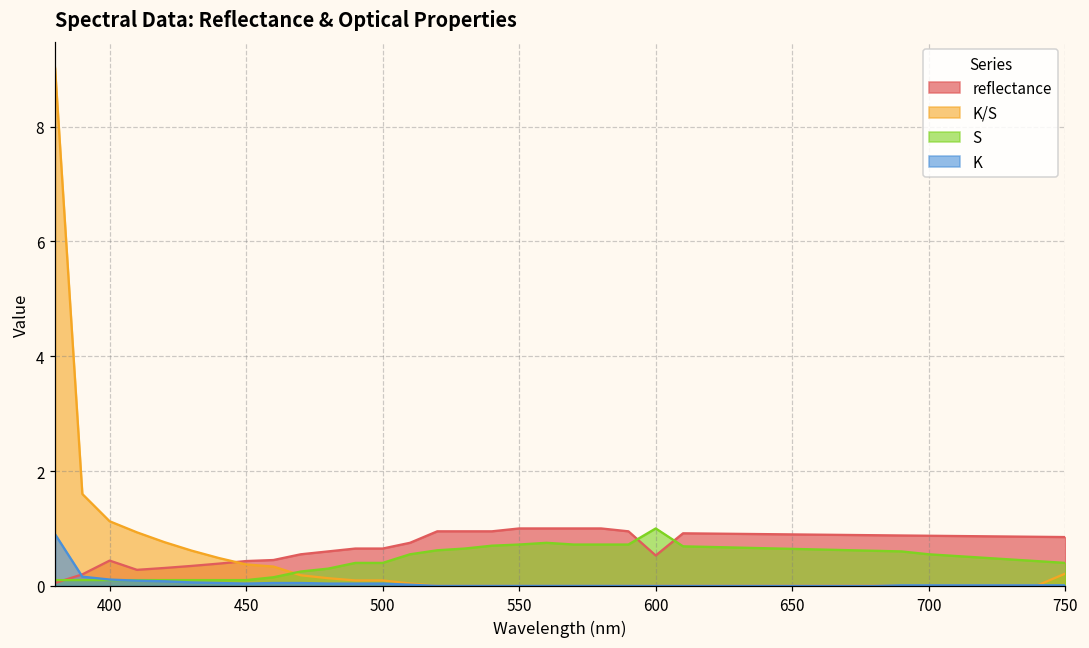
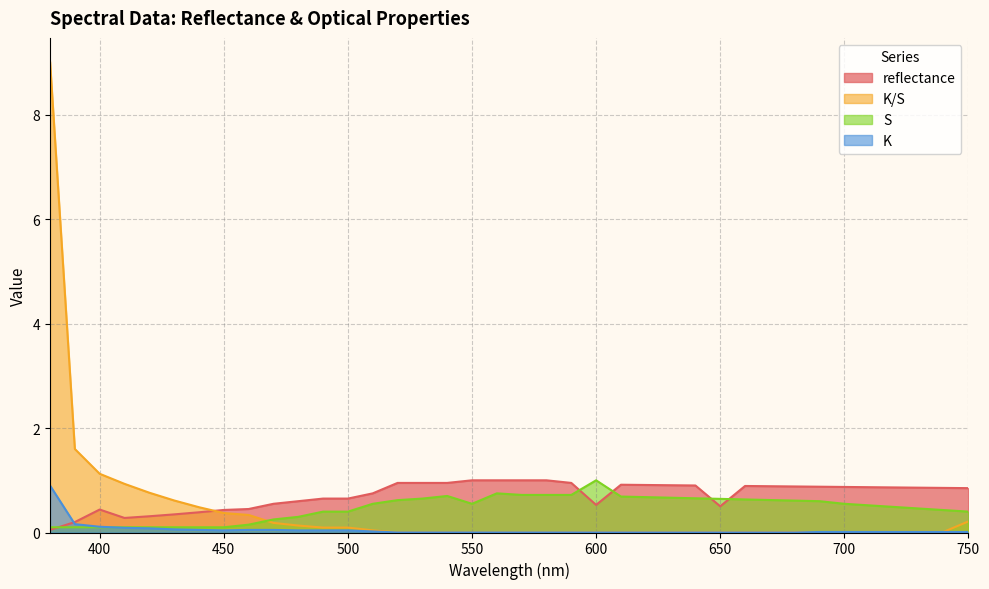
  {
    "reflectance": {
      "400": 0.4,
      "450": 0.4,
      "500": 0.7,
      "550": 1.0,
      "600": 0.5,
-     "650": 0.9,
+     "650": 0.5,
      "700": 0.9,
      "750": 0.8
    },
    "K/S": {
      "400": 1.1,
      "450": 0.4,
      "500": 0.1,
      "750": 0.2
    },
    "S": {
      "450": 0.1,
      "500": 0.4,
-     "550": 0.7,
+     "550": 0.6,
      "600": 1.0,
      "650": 0.6,
      "700": 0.6,
      "750": 0.4
    },
    "K": {
      "450": 0.0,
      "500": 0.0,
      "750": 0.0
    }
  }
